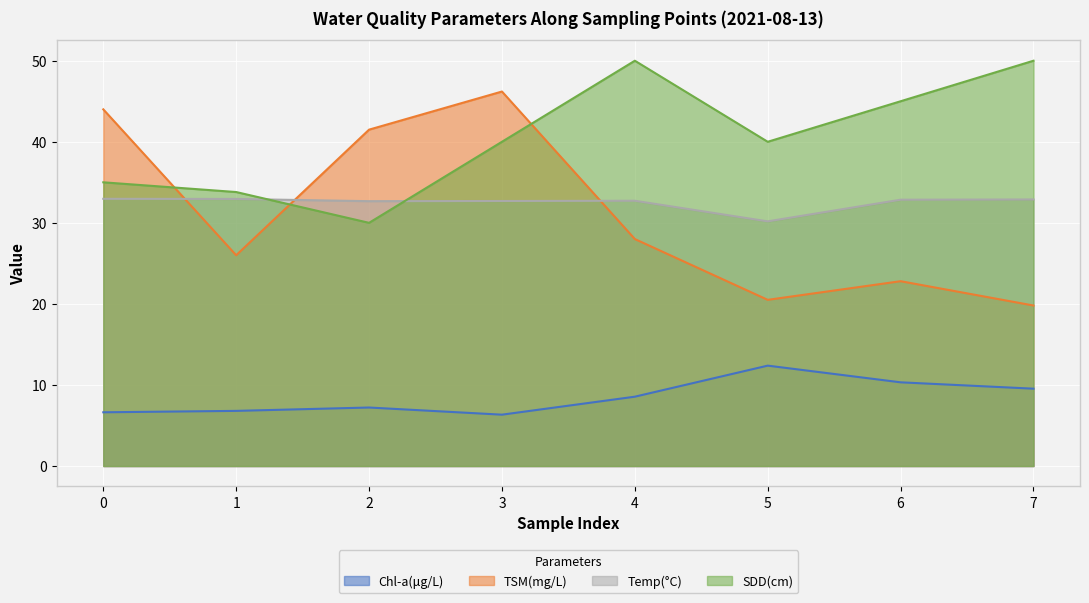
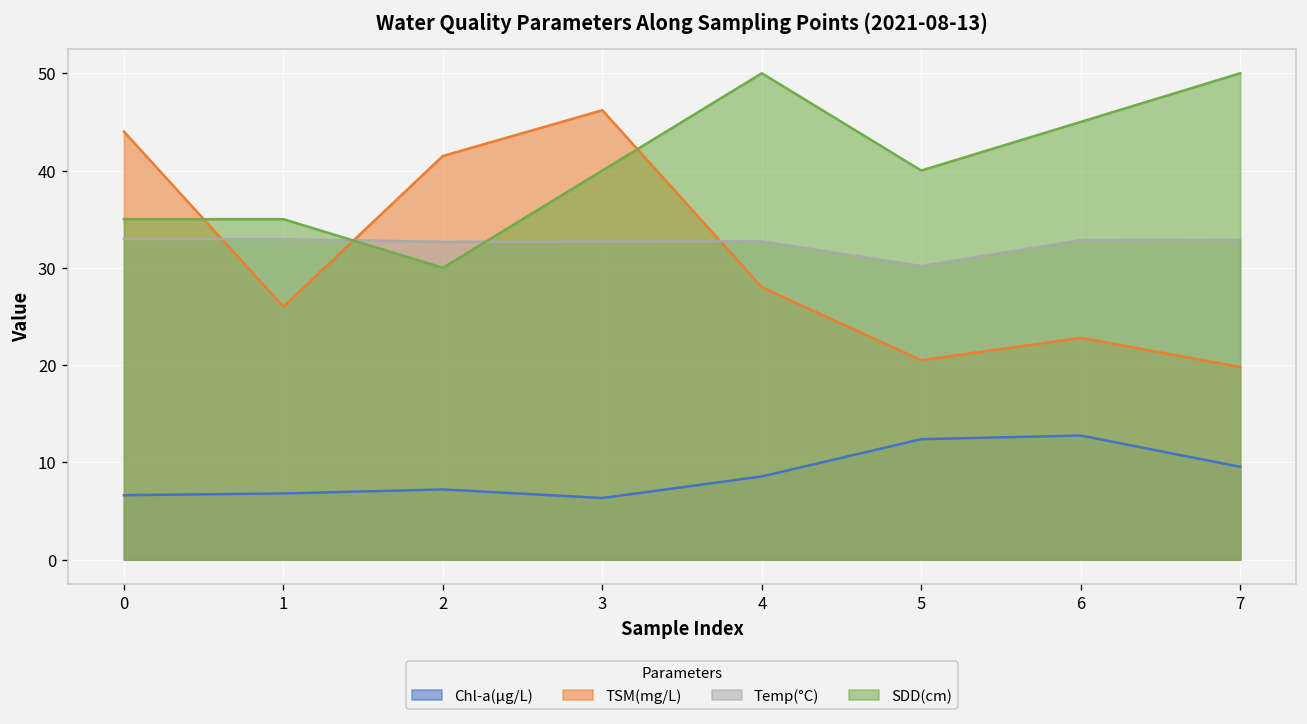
  {
    "Chl-a(μg/L)": {
      "0": 7,
      "1": 7,
      "2": 7,
      "3": 6,
      "4": 9,
      "5": 12,
-     "6": 10,
+     "6": 13,
      "7": 10
    },
    "TSM(mg/L)": {
      "0": 44,
      "1": 26,
      "2": 41,
      "3": 46,
      "4": 28,
      "5": 21,
      "6": 23,
      "7": 20
    },
    "Temp(°C)": {
      "0": 33,
      "1": 33,
      "2": 33,
      "3": 33,
      "4": 33,
      "5": 30,
      "6": 33,
      "7": 33
    },
    "SDD(cm)": {
      "0": 35,
-     "1": 34,
+     "1": 35,
      "2": 30,
      "3": 40,
      "4": 50,
      "5": 40,
      "6": 45,
      "7": 50
    }
  }
